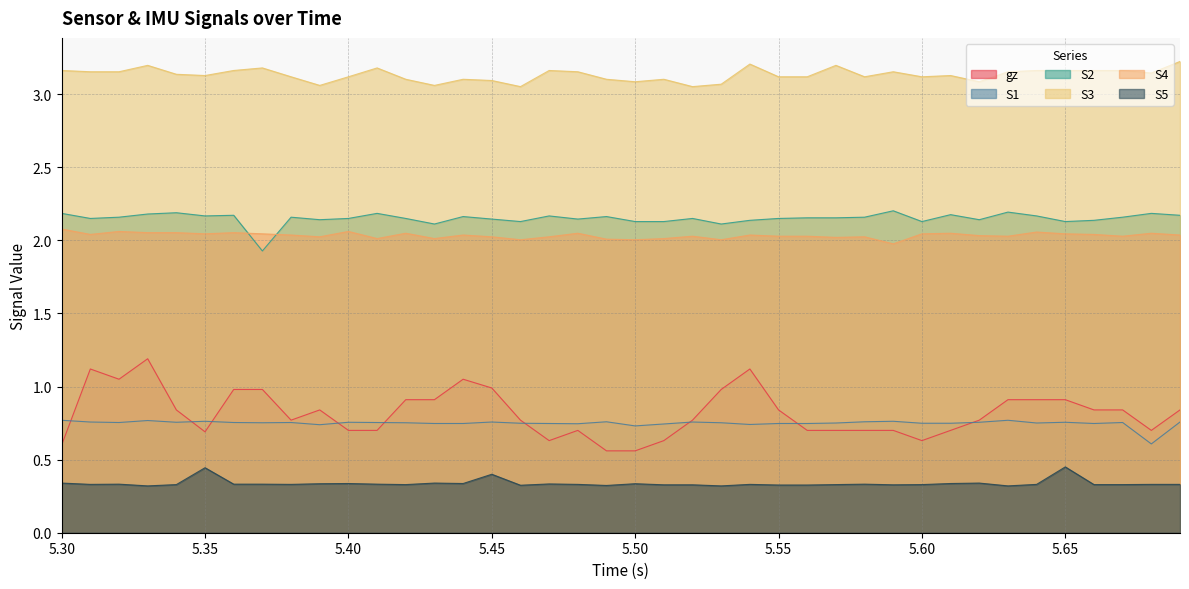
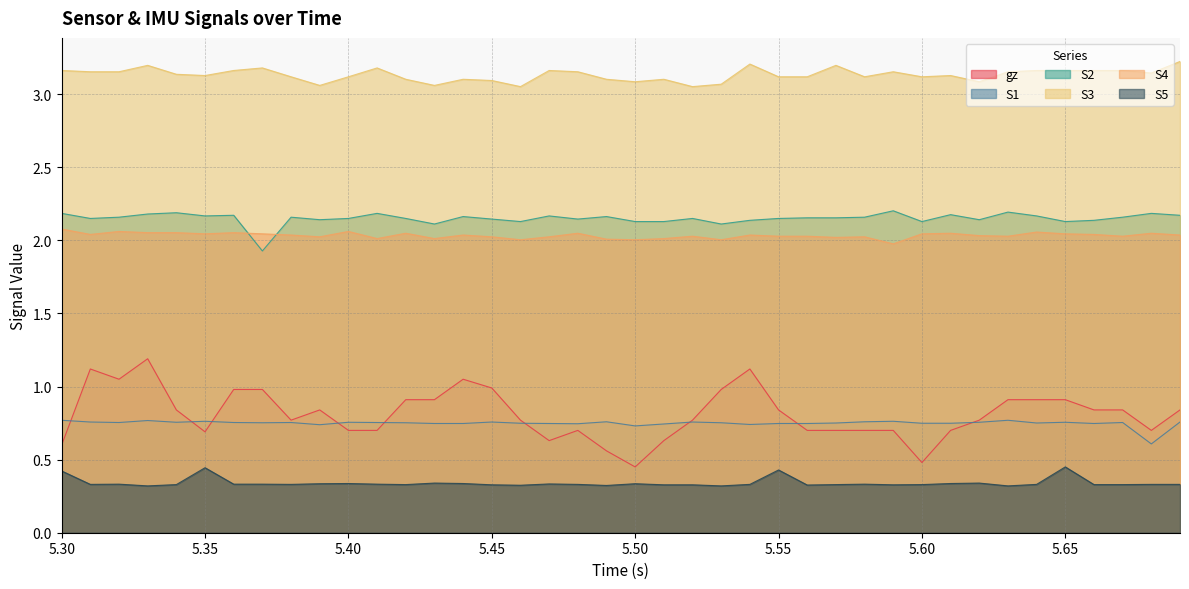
  {
    "gz": {
      "5.30": 0.60,
      "5.35": 0.69,
      "5.40": 0.70,
      "5.45": 0.99,
-     "5.50": 0.56,
+     "5.50": 0.45,
      "5.55": 0.84,
-     "5.60": 0.63,
+     "5.60": 0.48,
      "5.65": 0.91
    },
    "S5": {
-     "5.30": 0.34,
+     "5.30": 0.42,
      "5.35": 0.44,
      "5.40": 0.34,
-     "5.45": 0.40,
+     "5.45": 0.33,
      "5.50": 0.34,
-     "5.55": 0.33,
+     "5.55": 0.43,
      "5.60": 0.33,
      "5.65": 0.45
    }
  }
